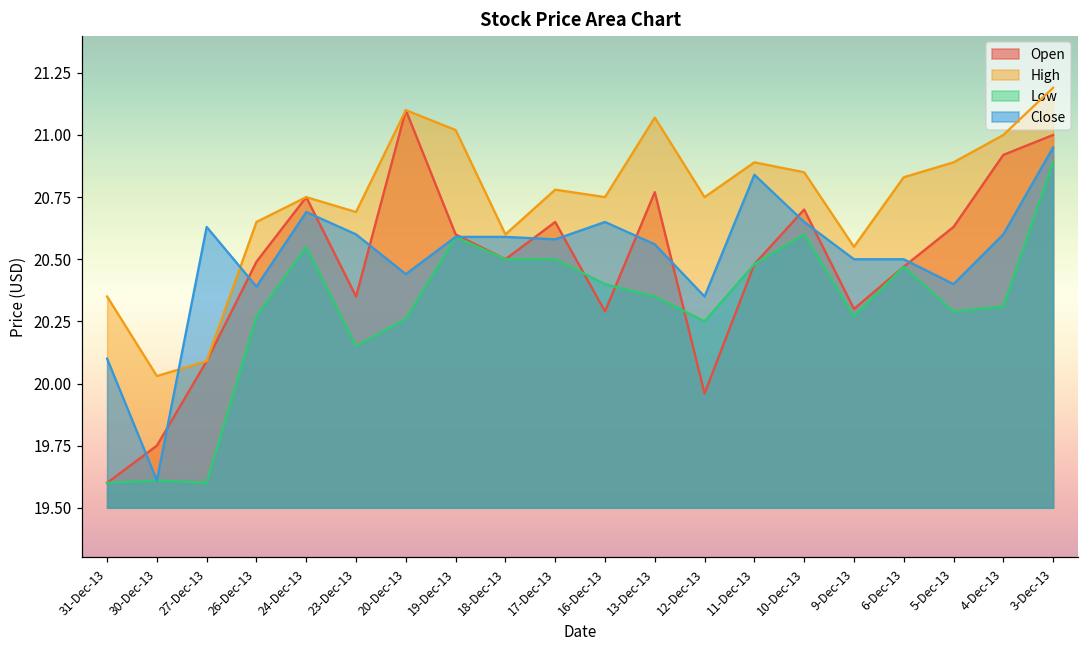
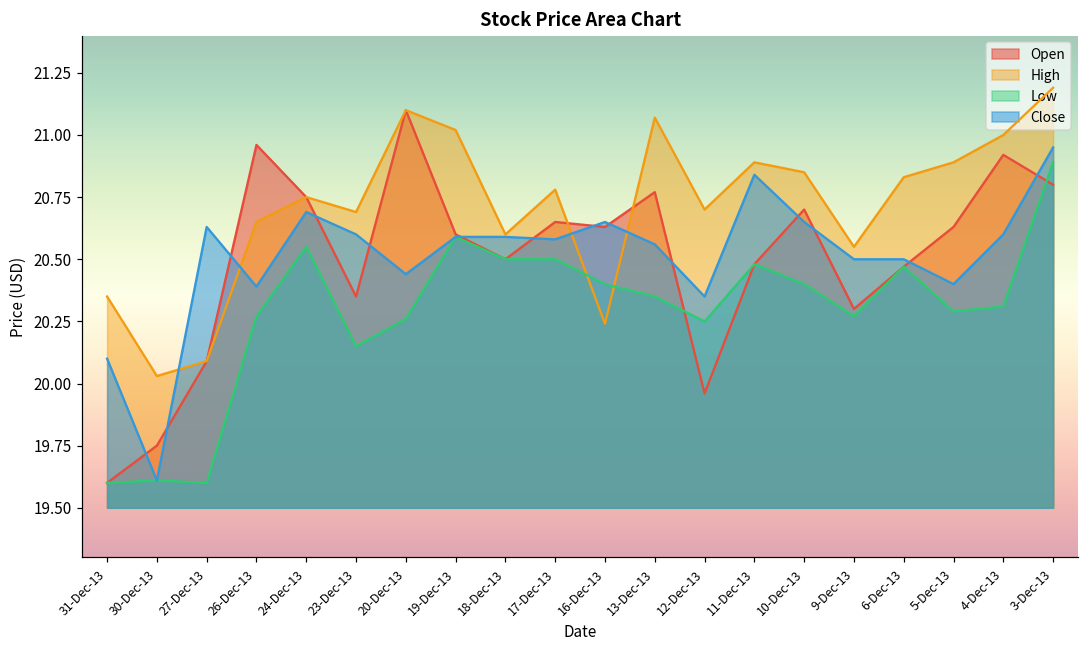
  {
    "Open": {
      "30-Dec-13": 19.75,
-     "26-Dec-13": 20.49,
+     "26-Dec-13": 20.96,
      "23-Dec-13": 20.35,
      "17-Dec-13": 20.65,
-     "16-Dec-13": 20.29,
+     "16-Dec-13": 20.63,
      "13-Dec-13": 20.77,
      "12-Dec-13": 19.96,
      "10-Dec-13": 20.70,
      "9-Dec-13": 20.30,
      "5-Dec-13": 20.63,
      "4-Dec-13": 20.92,
-     "3-Dec-13": 21.0
+     "3-Dec-13": 20.8
    },
    "High": {
      "31-Dec-13": 20.35,
      "30-Dec-13": 20.03,
      "26-Dec-13": 20.65,
      "23-Dec-13": 20.69,
      "19-Dec-13": 21.02,
      "17-Dec-13": 20.78,
-     "16-Dec-13": 20.75,
+     "16-Dec-13": 20.24,
      "13-Dec-13": 21.07,
-     "12-Dec-13": 20.75,
+     "12-Dec-13": 20.70,
      "11-Dec-13": 20.89,
      "10-Dec-13": 20.85,
      "9-Dec-13": 20.55,
      "6-Dec-13": 20.83,
      "5-Dec-13": 20.89,
      "4-Dec-13": 21.00
    },
    "Low": {
      "27-Dec-13": 19.6,
      "26-Dec-13": 20.27,
      "24-Dec-13": 20.55,
      "23-Dec-13": 20.15,
      "20-Dec-13": 20.26,
      "17-Dec-13": 20.5,
      "16-Dec-13": 20.4,
      "13-Dec-13": 20.35,
      "12-Dec-13": 20.25,
-     "10-Dec-13": 20.6,
+     "10-Dec-13": 20.4,
      "9-Dec-13": 20.27,
      "5-Dec-13": 20.3,
      "4-Dec-13": 20.3,
      "3-Dec-13": 20.9
    },
    "Close": {
      "31-Dec-13": 20.10,
      "27-Dec-13": 20.63,
      "26-Dec-13": 20.39,
      "24-Dec-13": 20.69,
      "23-Dec-13": 20.60,
      "20-Dec-13": 20.44,
      "17-Dec-13": 20.58,
      "16-Dec-13": 20.65,
      "13-Dec-13": 20.56,
      "12-Dec-13": 20.35,
      "11-Dec-13": 20.84,
      "10-Dec-13": 20.65,
      "9-Dec-13": 20.50,
      "6-Dec-13": 20.50,
      "5-Dec-13": 20.40,
      "4-Dec-13": 20.60,
      "3-Dec-13": 20.95
    }
  }
